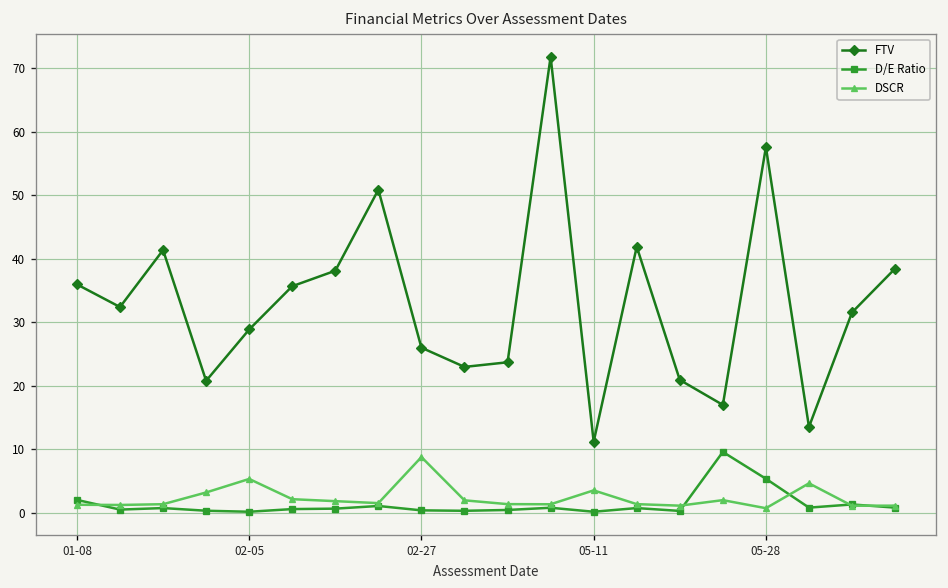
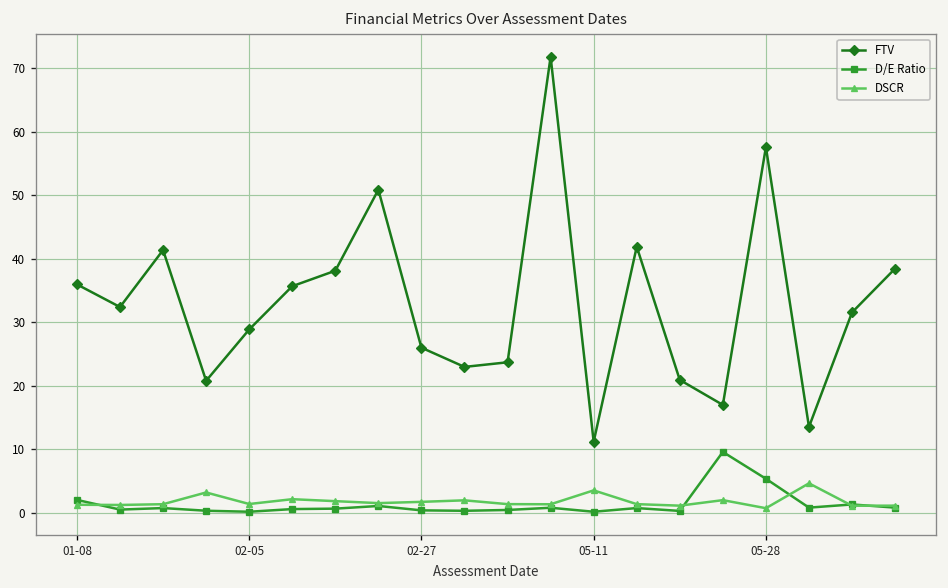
  {
    "DSCR": {
      "01-08": 1,
-     "02-05": 5,
-     "02-27": 9,
+     "02-05": 1,
+     "02-27": 2,
      "05-11": 4,
      "05-28": 1
    }
  }
